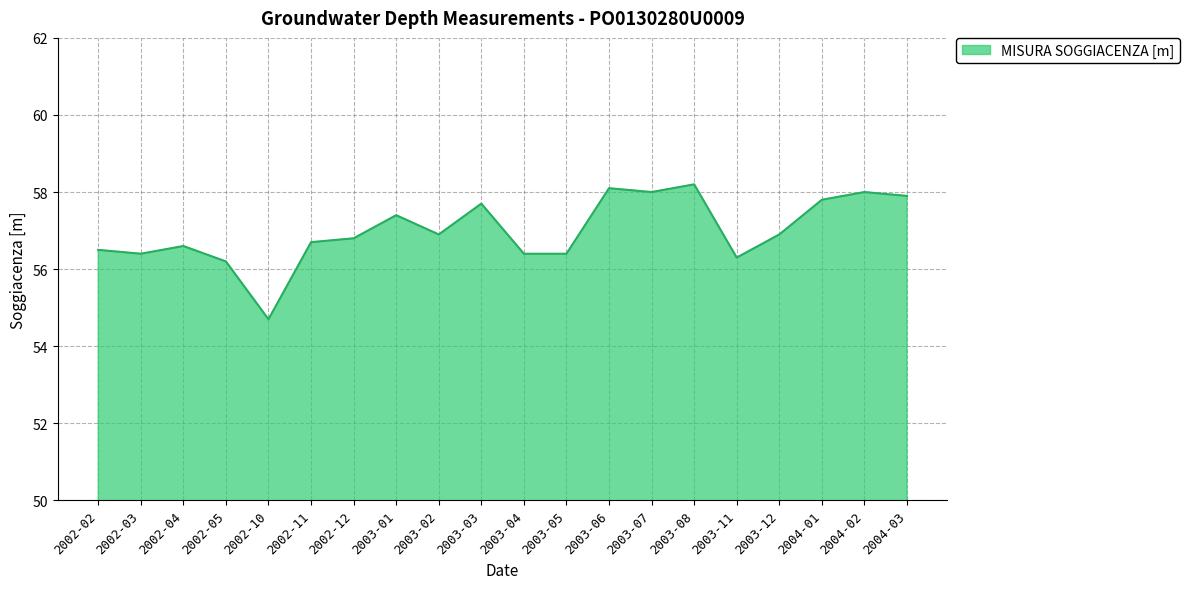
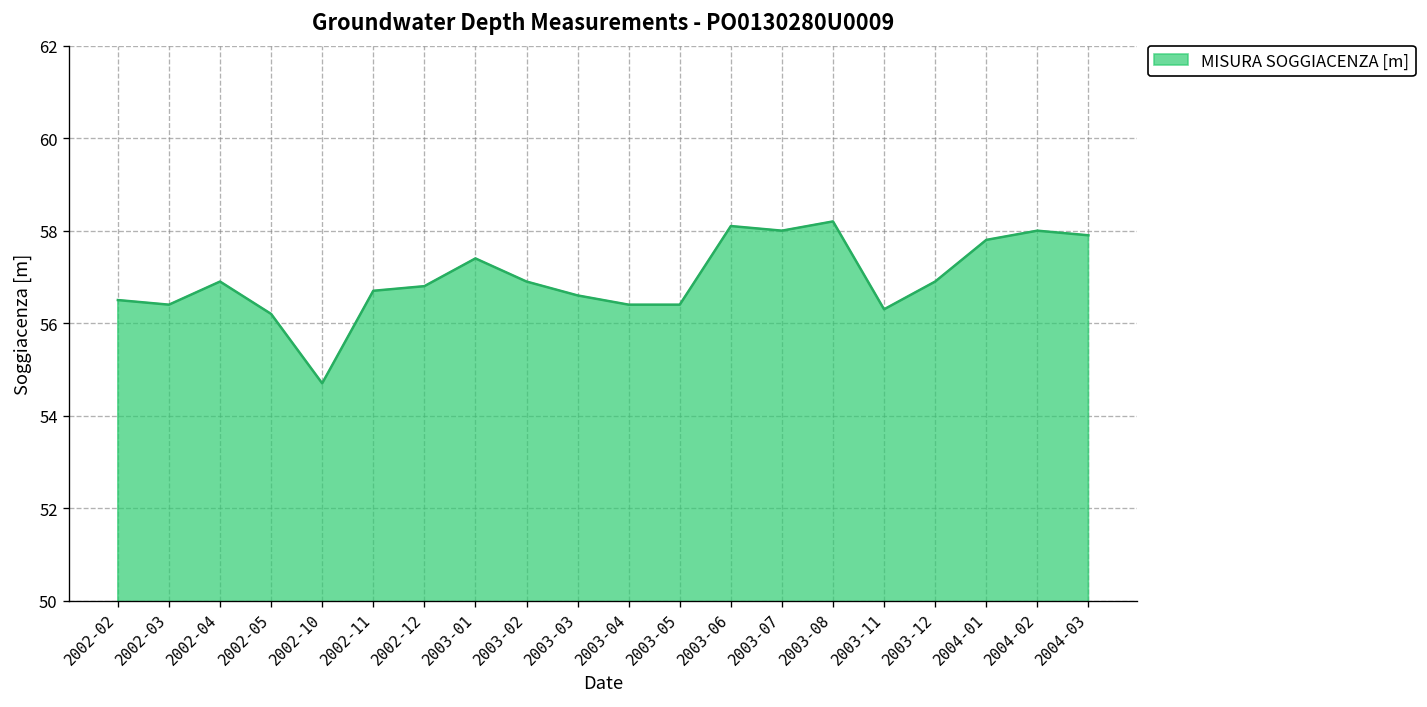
  {
    "2002-02": 56.5,
    "2002-03": 56.4,
-   "2002-04": 56.6,
+   "2002-04": 56.9,
    "2002-05": 56.2,
    "2002-10": 54.7,
    "2002-11": 56.7,
    "2002-12": 56.8,
    "2003-01": 57.4,
    "2003-02": 56.9,
-   "2003-03": 57.7,
+   "2003-03": 56.6,
    "2003-04": 56.4,
    "2003-05": 56.4,
    "2003-06": 58.1,
    "2003-07": 58.0,
    "2003-08": 58.2,
    "2003-11": 56.3,
    "2003-12": 56.9,
    "2004-01": 57.8,
    "2004-02": 58.0,
    "2004-03": 57.9
  }
